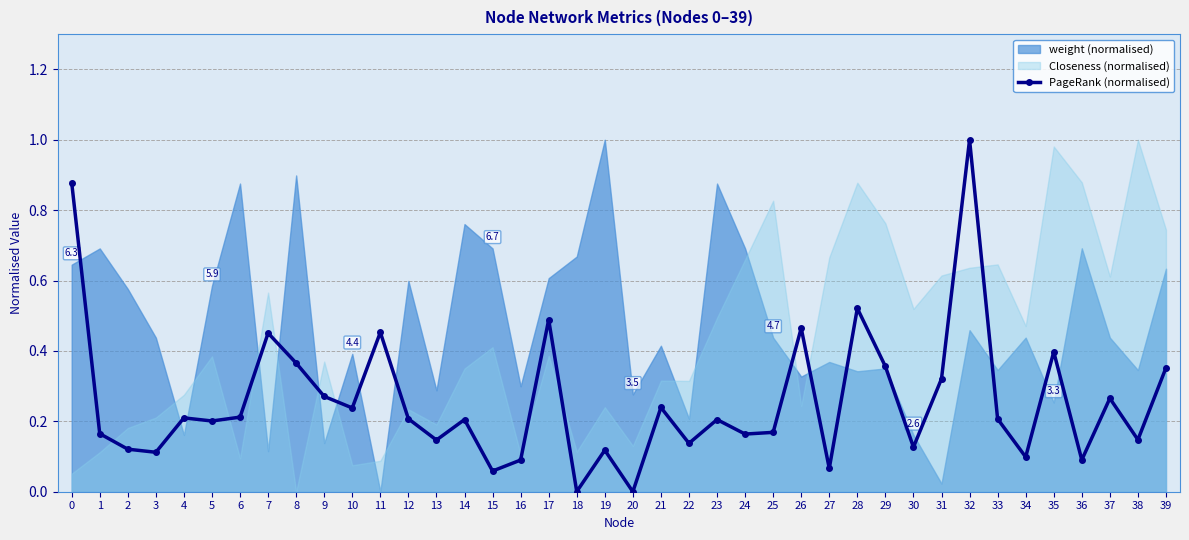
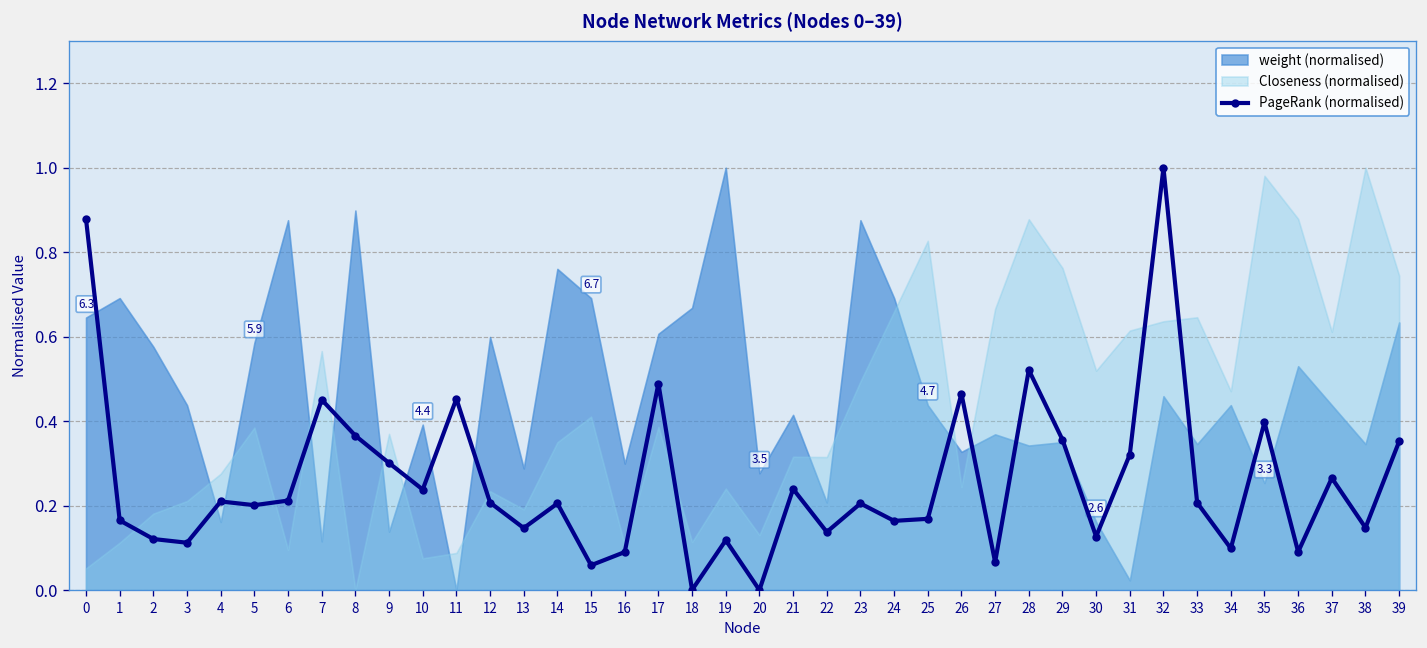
  {
    "PageRank (normalised)": {
      "0": 0.88,
      "1": 0.16,
      "2": 0.12,
      "3": 0.11,
      "4": 0.21,
      "5": 0.20,
      "6": 0.21,
      "7": 0.45,
      "8": 0.37,
-     "9": 0.27,
+     "9": 0.30,
      "10": 0.24,
      "11": 0.45,
      "12": 0.21,
      "13": 0.15,
      "14": 0.21,
      "15": 0.06,
      "16": 0.09,
      "17": 0.49,
      "18": 0.00,
      "19": 0.12,
      "20": 0.00,
      "21": 0.24,
      "22": 0.14,
      "23": 0.21,
      "24": 0.16,
      "25": 0.17,
      "26": 0.47,
      "27": 0.07,
      "28": 0.52,
      "30": 0.13,
      "31": 0.32,
      "32": 1.00,
      "33": 0.21,
      "34": 0.10,
      "35": 0.40,
      "36": 0.09,
      "37": 0.27,
      "38": 0.15,
      "39": 0.35
    },
    "weight (normalised)": {
      "1": 0.69,
      "2": 0.58,
      "3": 0.44,
      "4": 0.16,
      "6": 0.88,
      "7": 0.12,
      "8": 0.90,
      "9": 0.14,
      "11": 0.00,
      "12": 0.60,
      "13": 0.29,
      "14": 0.76,
      "16": 0.30,
      "17": 0.61,
      "18": 0.67,
      "19": 1.00,
      "21": 0.41,
      "22": 0.21,
      "23": 0.88,
      "24": 0.69,
      "26": 0.33,
      "27": 0.37,
      "28": 0.34,
      "31": 0.02,
      "32": 0.46,
      "33": 0.35,
      "34": 0.44,
-     "36": 0.69,
+     "36": 0.53,
      "37": 0.44,
      "38": 0.35,
      "39": 0.63
    },
    "Closeness (normalised)": {
      "0": 0.05,
      "1": 0.11,
      "2": 0.18,
      "3": 0.21,
      "4": 0.28,
      "5": 0.38,
      "6": 0.10,
      "7": 0.57,
      "8": 0.00,
      "9": 0.37,
      "10": 0.08,
      "11": 0.09,
      "12": 0.23,
      "13": 0.19,
      "14": 0.35,
      "15": 0.41,
      "16": 0.11,
      "17": 0.39,
      "18": 0.11,
      "19": 0.24,
      "20": 0.13,
      "21": 0.32,
      "22": 0.31,
      "23": 0.49,
      "24": 0.66,
      "25": 0.83,
      "26": 0.24,
      "27": 0.67,
      "28": 0.88,
      "29": 0.76,
      "30": 0.52,
      "31": 0.61,
      "32": 0.64,
      "33": 0.65,
      "34": 0.47,
      "35": 0.98,
      "36": 0.88,
      "37": 0.61,
      "38": 1.00,
      "39": 0.74
    }
  }
